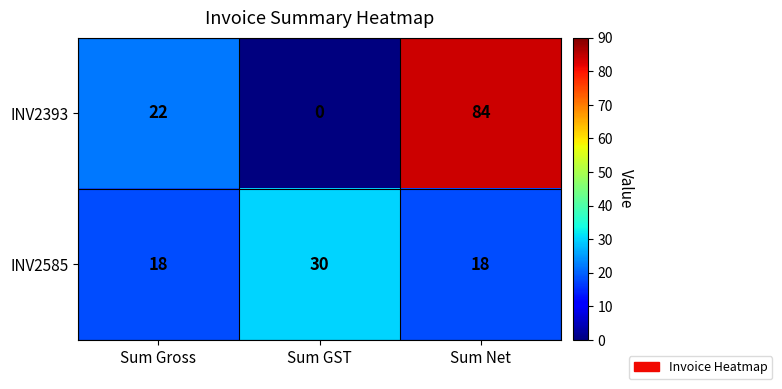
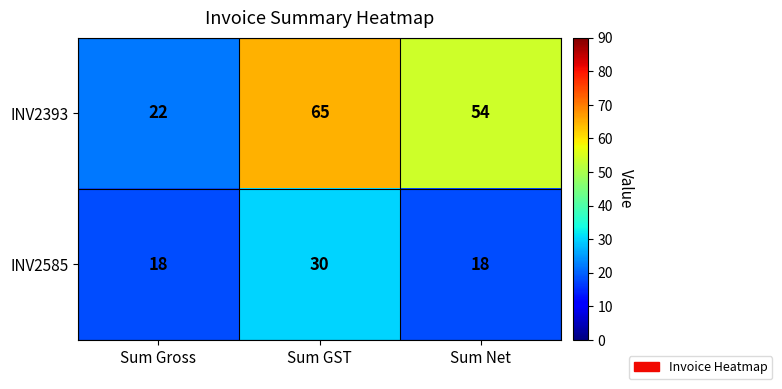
  {
    "INV2393": {
      "Sum Gross": 22,
-     "Sum GST": 0,
-     "Sum Net": 84
+     "Sum GST": 65,
+     "Sum Net": 54
    },
    "INV2585": {
      "Sum Gross": 18,
      "Sum GST": 30,
      "Sum Net": 18
    }
  }
